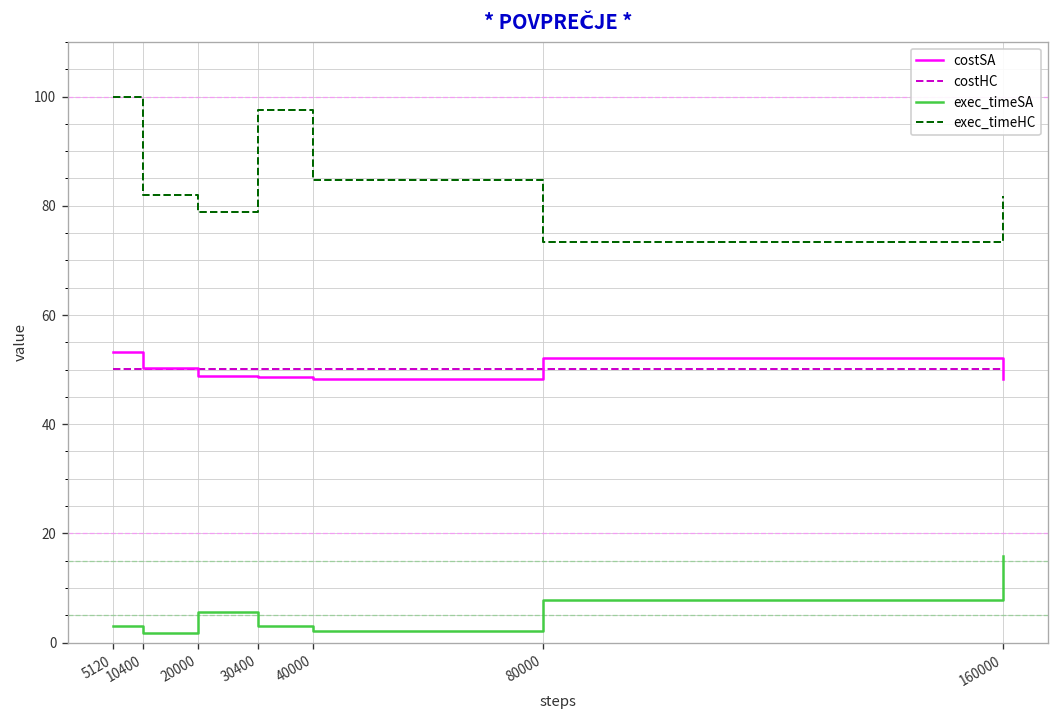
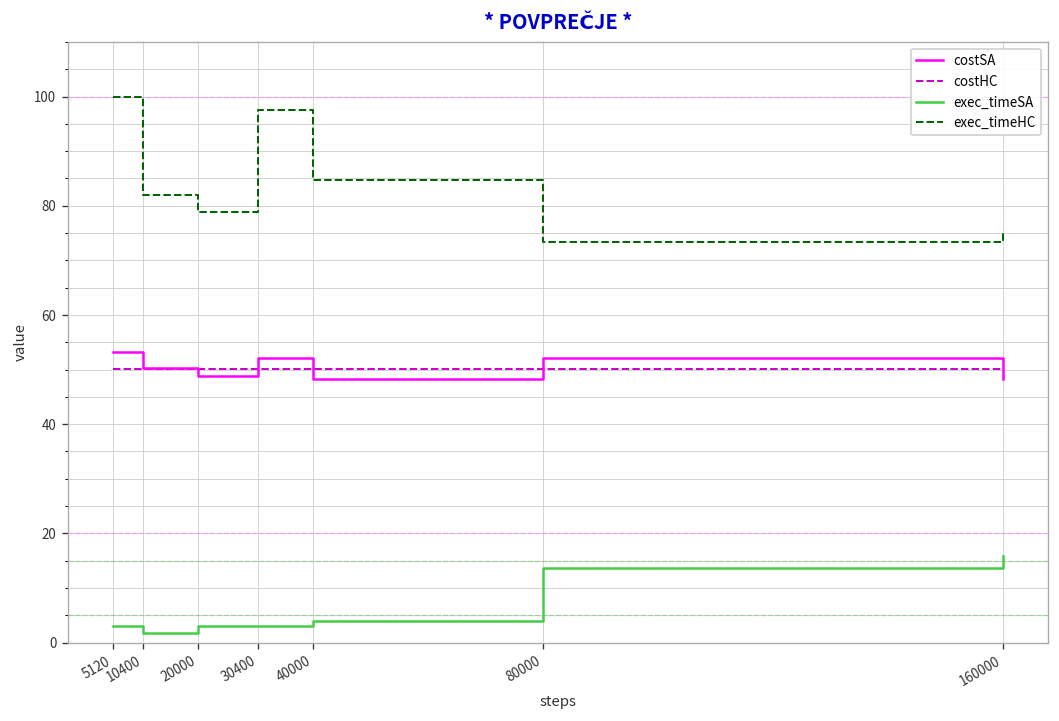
  {
    "costSA": {
      "5120": 53,
      "20000": 49,
-     "30400": 49,
+     "30400": 52,
      "40000": 48,
      "80000": 52,
      "160000": 48
    },
    "costHC": {
      "5120": 50,
      "20000": 50,
      "30400": 50,
      "40000": 50,
      "80000": 50,
      "160000": 50
    },
    "exec_timeSA": {
      "5120": 3,
      "10400": 2,
-     "20000": 6,
+     "20000": 3,
      "30400": 3,
-     "40000": 2,
-     "80000": 8,
+     "40000": 4,
+     "80000": 14,
      "160000": 16
    },
    "exec_timeHC": {
      "5120": 100,
      "10400": 82,
      "20000": 79,
      "30400": 98,
      "40000": 85,
      "80000": 73,
-     "160000": 82
+     "160000": 75
    }
  }
